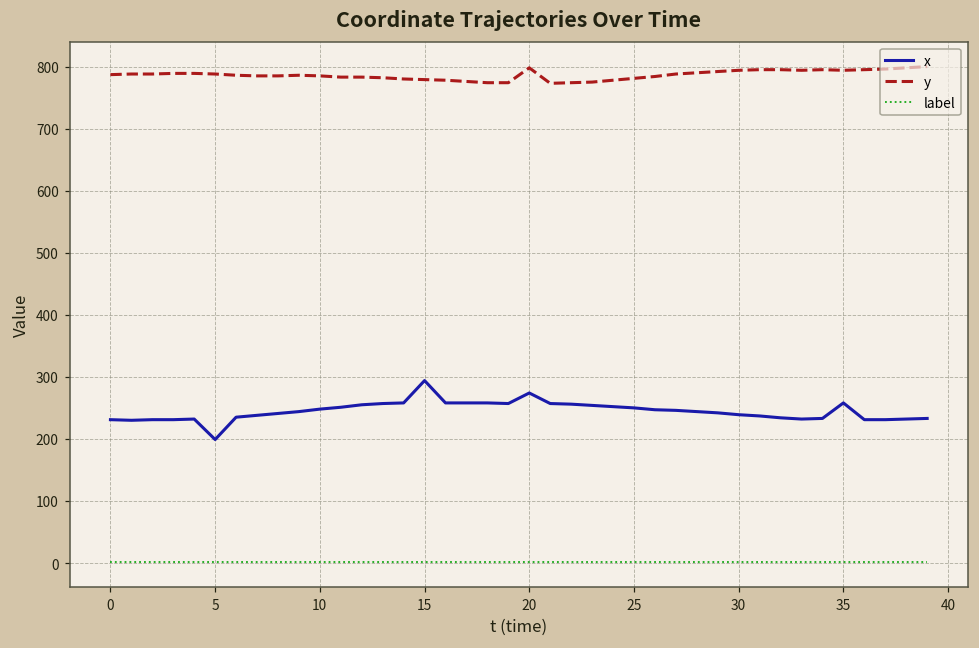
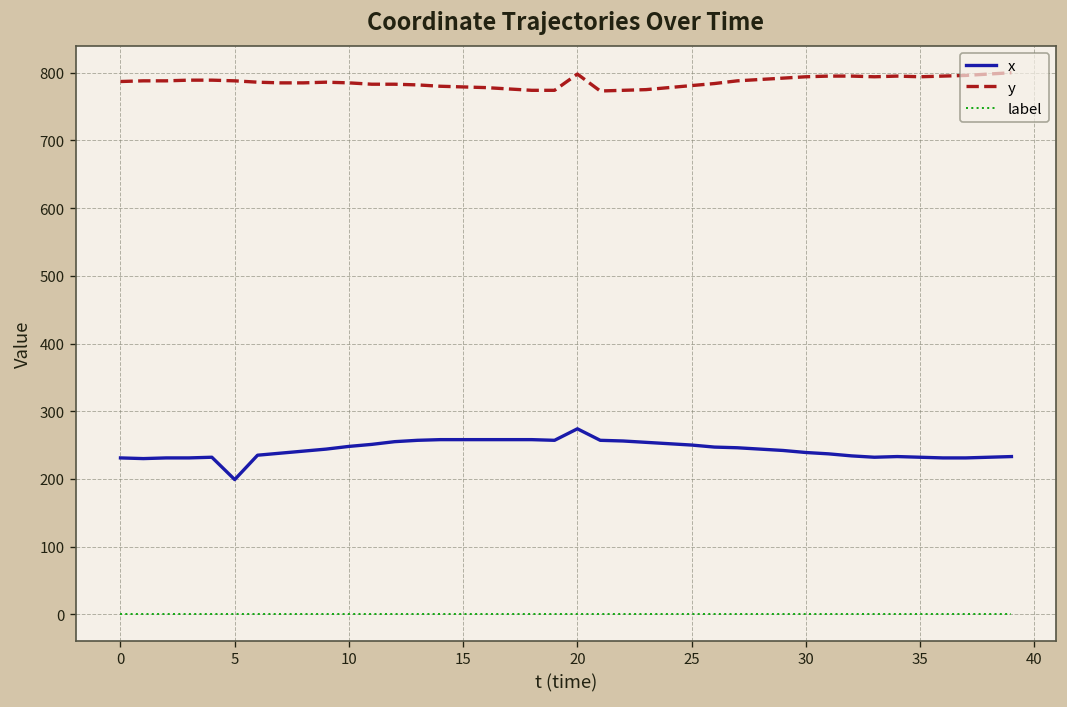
  {
    "x": {
      "0": 230,
      "5": 200,
      "10": 250,
-     "15": 290,
+     "15": 260,
      "20": 270,
      "25": 250,
      "30": 240,
-     "35": 260
+     "35": 230
    },
    "y": {
      "0": 790,
      "5": 790,
      "10": 790,
      "15": 780,
      "20": 800,
      "25": 780,
      "30": 790,
      "35": 790
    },
    "label": {
      "0": 0,
      "5": 0,
      "10": 0,
      "15": 0,
      "20": 0,
      "25": 0,
      "30": 0,
      "35": 0
    }
  }
